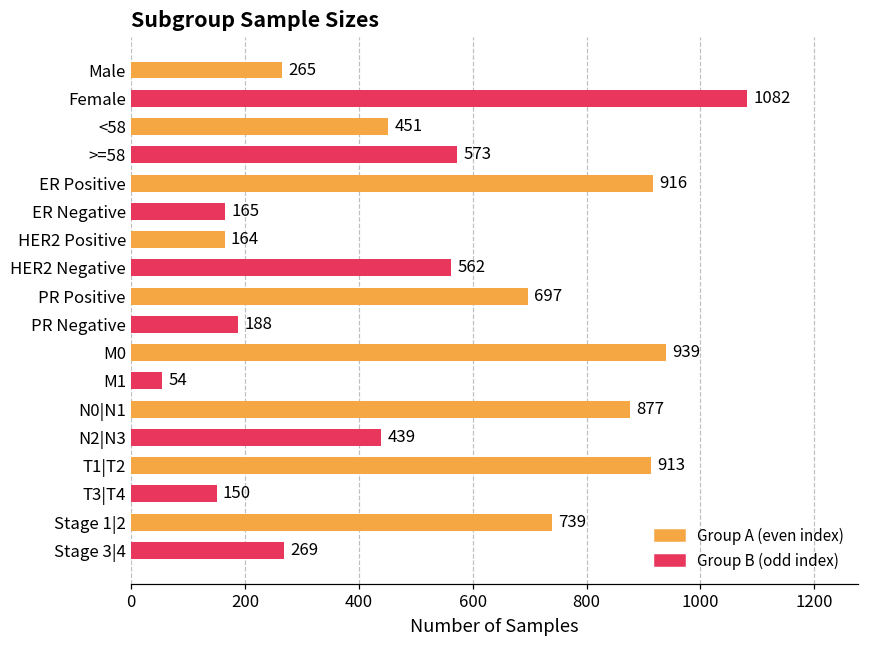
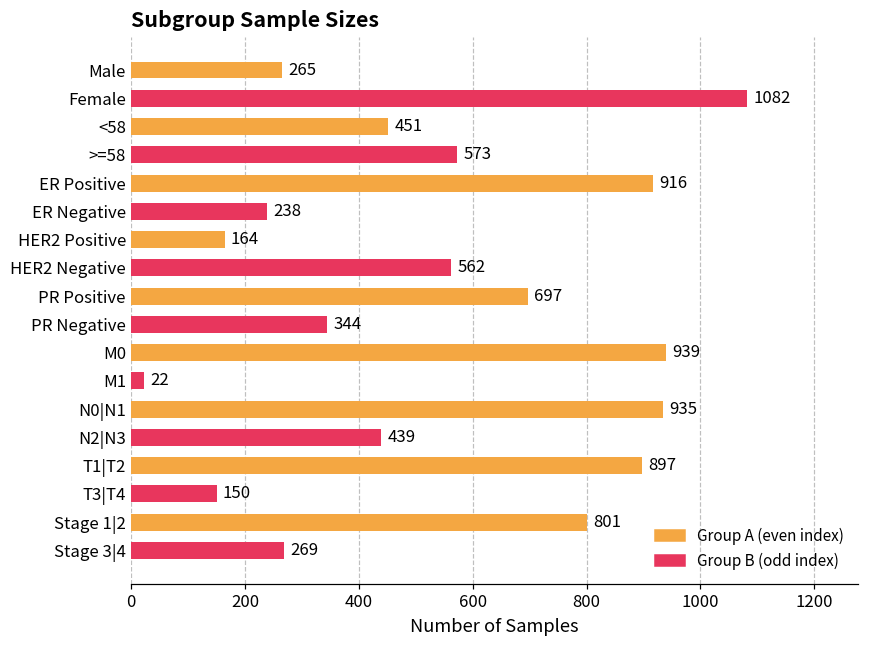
  {
    "Male": 265,
    "Female": 1082,
    "<58": 451,
    ">=58": 573,
    "ER Positive": 916,
-   "ER Negative": 165,
+   "ER Negative": 238,
    "HER2 Positive": 164,
    "HER2 Negative": 562,
    "PR Positive": 697,
-   "PR Negative": 188,
+   "PR Negative": 344,
    "M0": 939,
-   "M1": 54,
-   "N0|N1": 877,
+   "M1": 22,
+   "N0|N1": 935,
    "N2|N3": 439,
-   "T1|T2": 913,
+   "T1|T2": 897,
    "T3|T4": 150,
-   "Stage 1|2": 739,
+   "Stage 1|2": 801,
    "Stage 3|4": 269
  }
